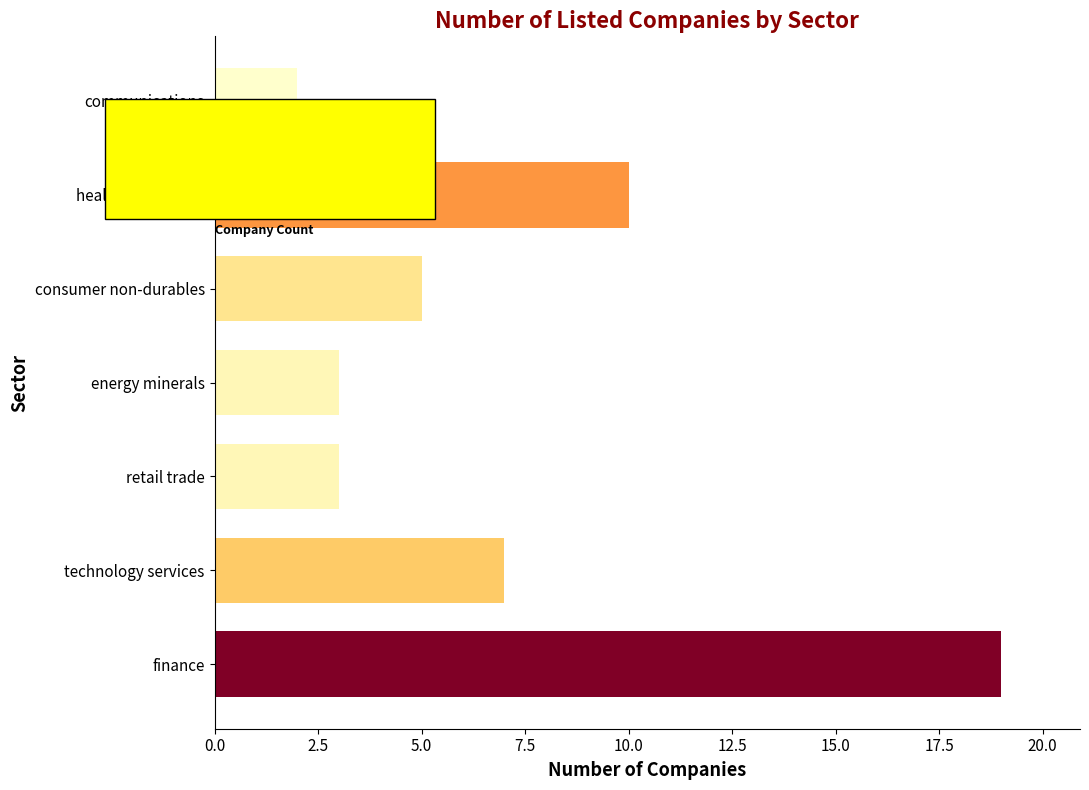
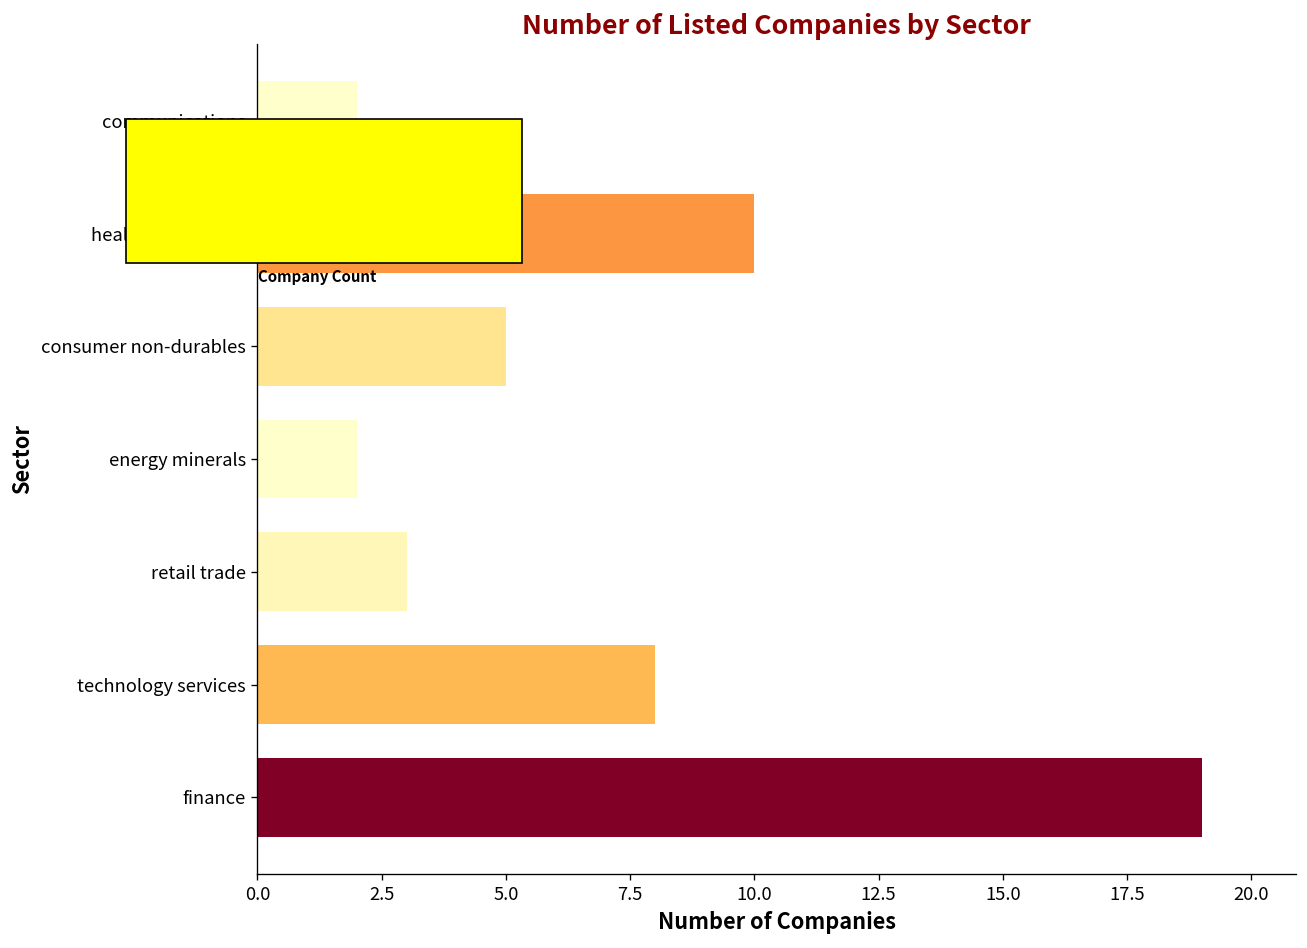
  {
    "communications": 2,
    "health technology": 10,
    "consumer non-durables": 5,
-   "energy minerals": 3,
+   "energy minerals": 2,
    "retail trade": 3,
-   "technology services": 7,
+   "technology services": 8,
    "finance": 19
  }
